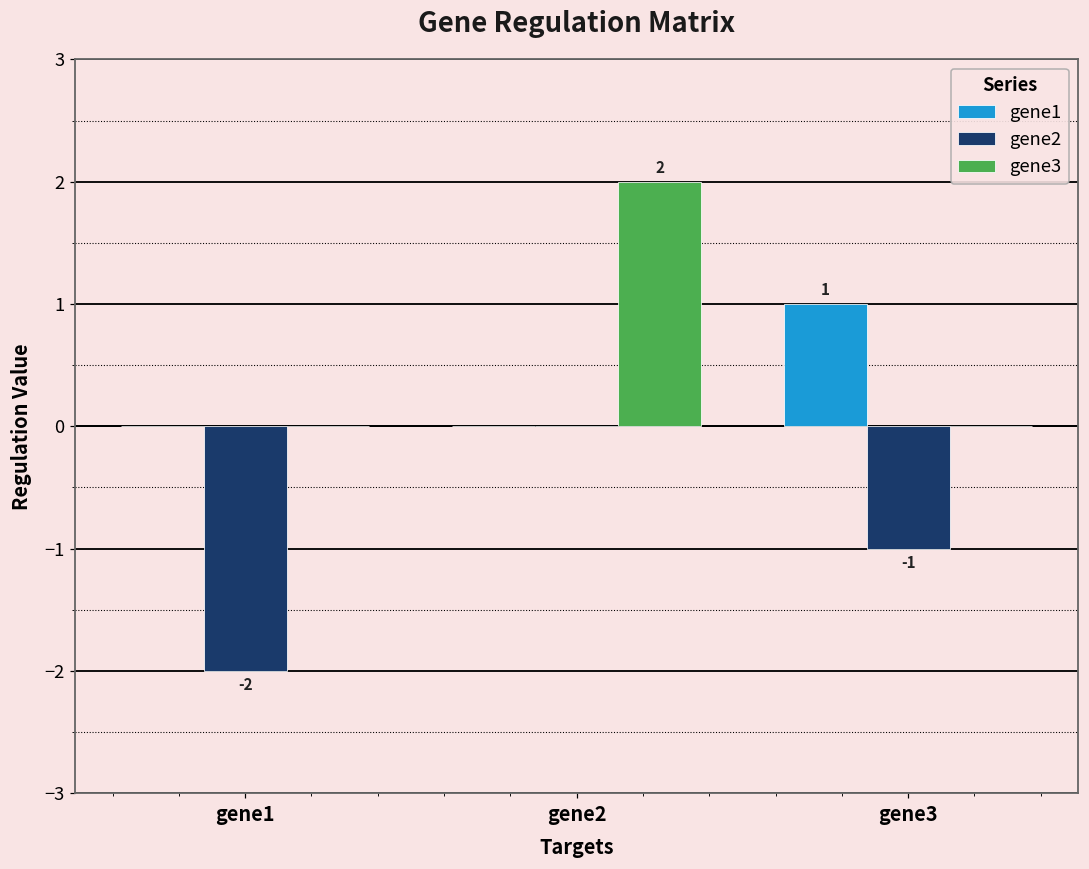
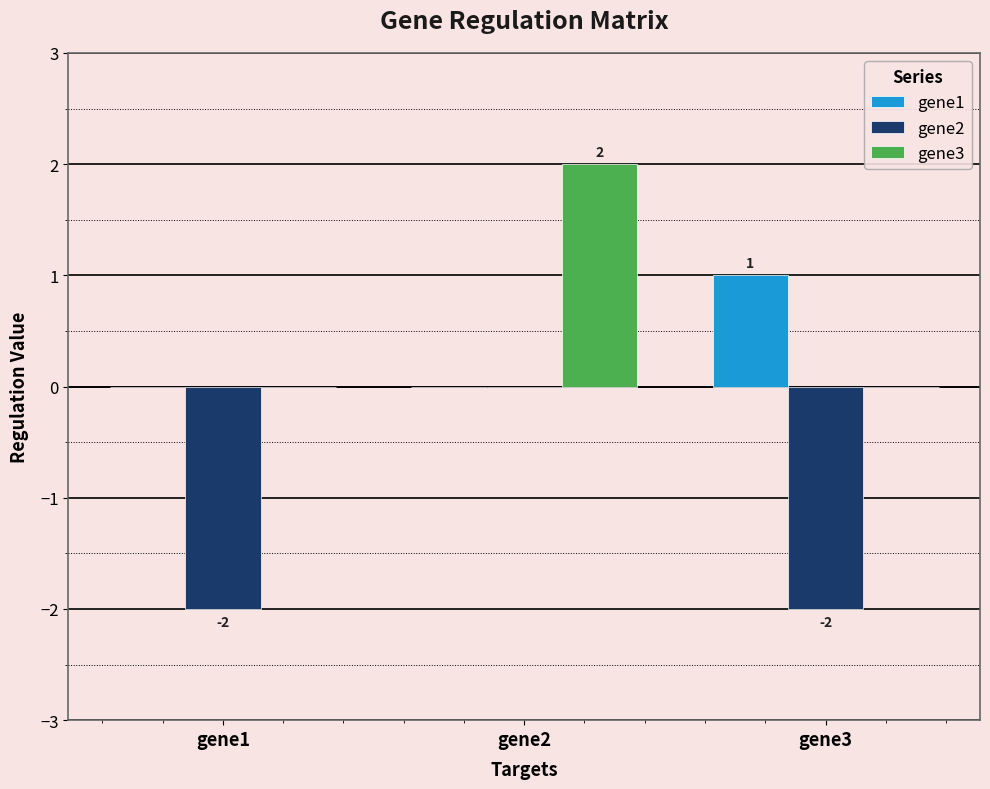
  {
    "gene1": {
      "gene3": 1
    },
    "gene2": {
      "gene1": -2,
-     "gene3": -1
+     "gene3": -2
    },
    "gene3": {
      "gene2": 2
    }
  }
